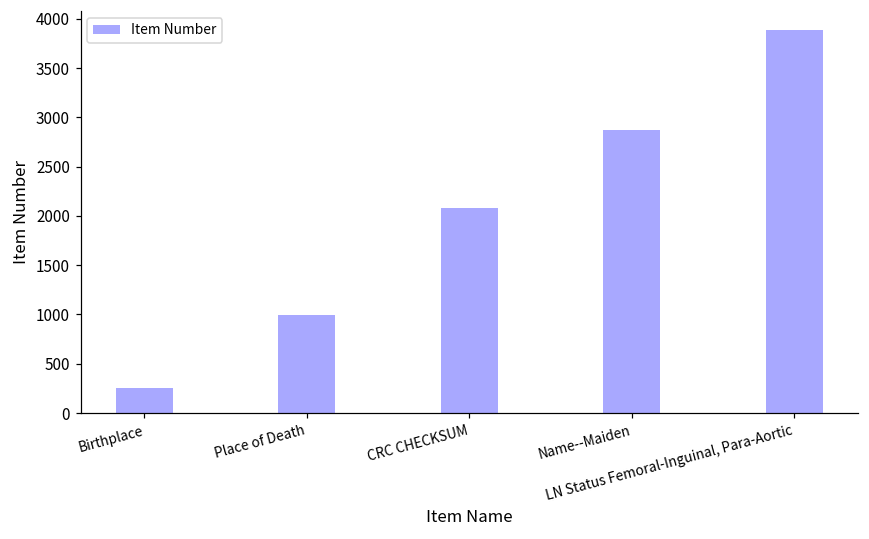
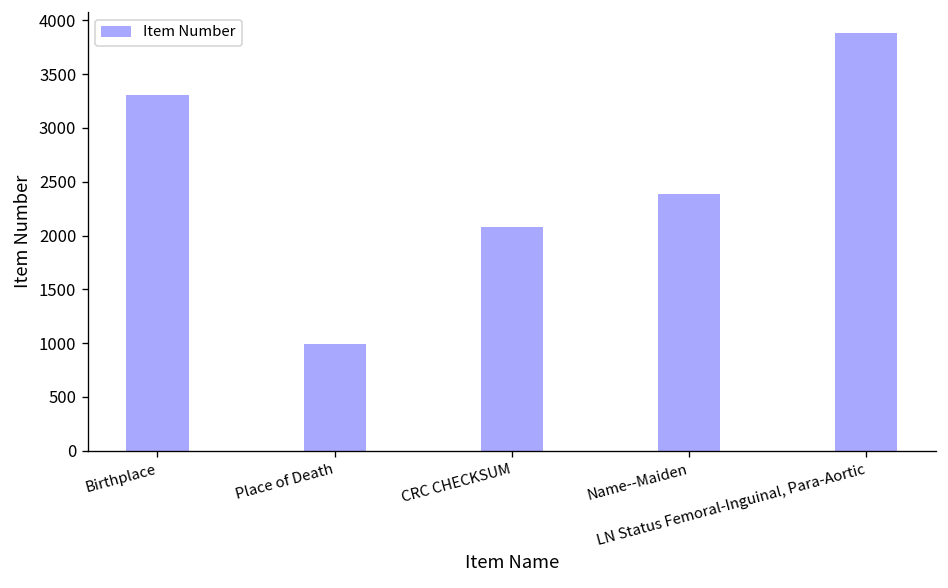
  {
-   "Birthplace": 300,
+   "Birthplace": 3300,
    "Place of Death": 1000,
    "CRC CHECKSUM": 2100,
-   "Name--Maiden": 2900,
+   "Name--Maiden": 2400,
    "LN Status Femoral-Inguinal, Para-Aortic": 3900
  }
